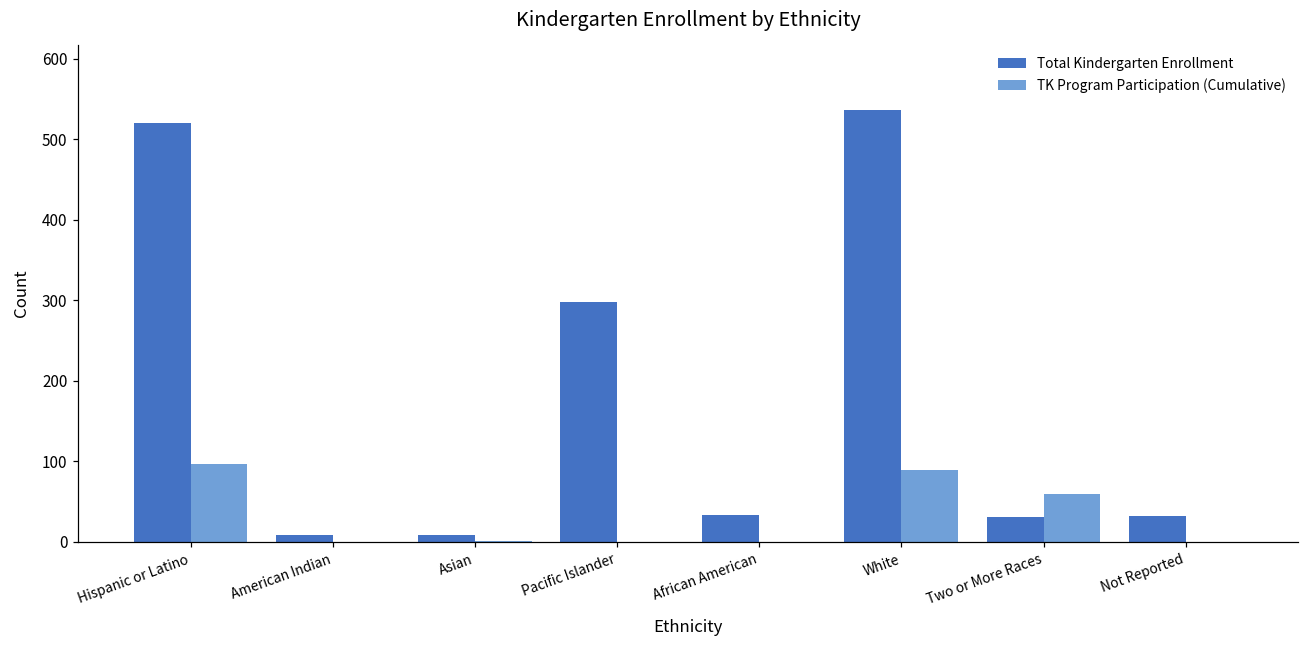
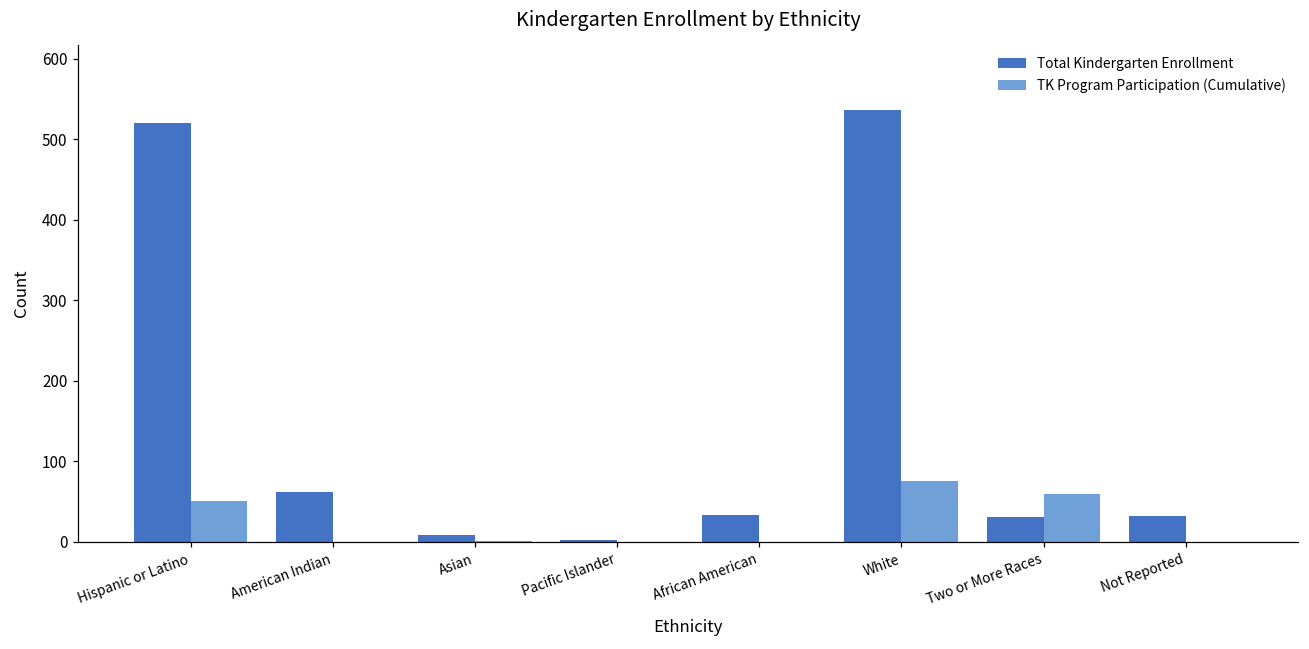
  {
    "Total Kindergarten Enrollment": {
      "Hispanic or Latino": 520,
-     "American Indian": 10,
+     "American Indian": 60,
      "Asian": 10,
-     "Pacific Islander": 300,
+     "Pacific Islander": 0,
      "African American": 30,
      "White": 540,
      "Two or More Races": 30,
      "Not Reported": 30
    },
    "TK Program Participation (Cumulative)": {
-     "Hispanic or Latino": 100,
+     "Hispanic or Latino": 50,
      "American Indian": 0,
      "Pacific Islander": 0,
      "African American": 0,
-     "White": 90,
+     "White": 80,
      "Two or More Races": 60,
      "Not Reported": 0
    }
  }
